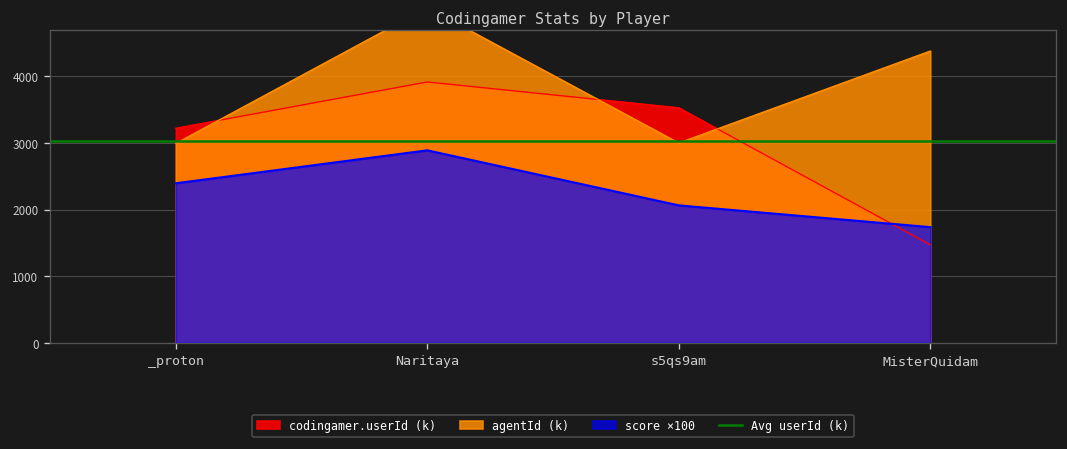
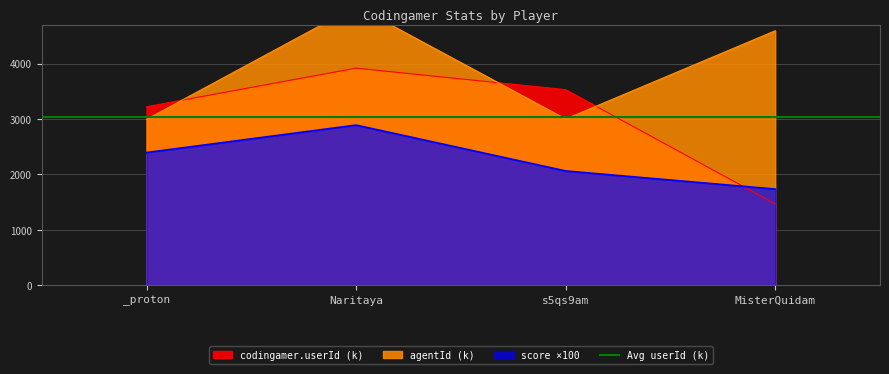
  {
    "codingamer.userId (k)": {
      "_proton": 3200,
      "Naritaya": 3900,
      "s5qs9am": 3500,
      "MisterQuidam": 1500
    },
    "agentId (k)": {
      "_proton": 3000,
      "s5qs9am": 3000,
-     "MisterQuidam": 4400
+     "MisterQuidam": 4600
    },
    "score ×100": {
      "_proton": 2400,
      "Naritaya": 2900,
      "s5qs9am": 2100,
      "MisterQuidam": 1700
    }
  }
